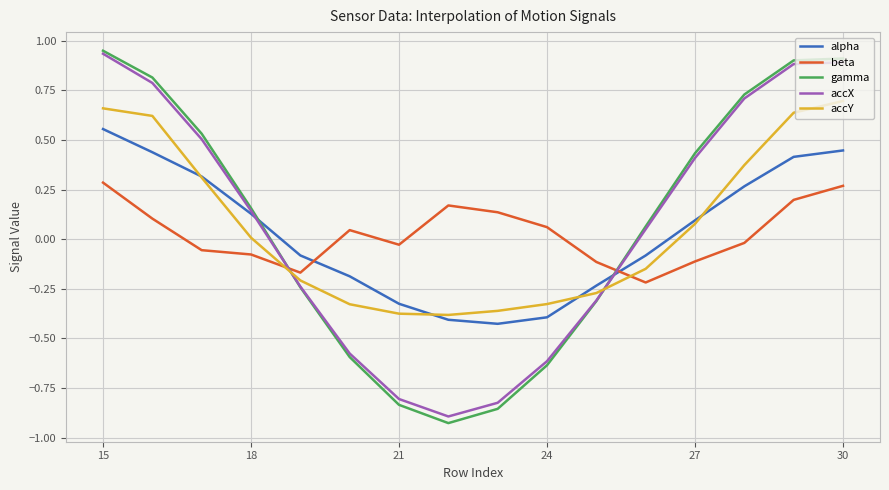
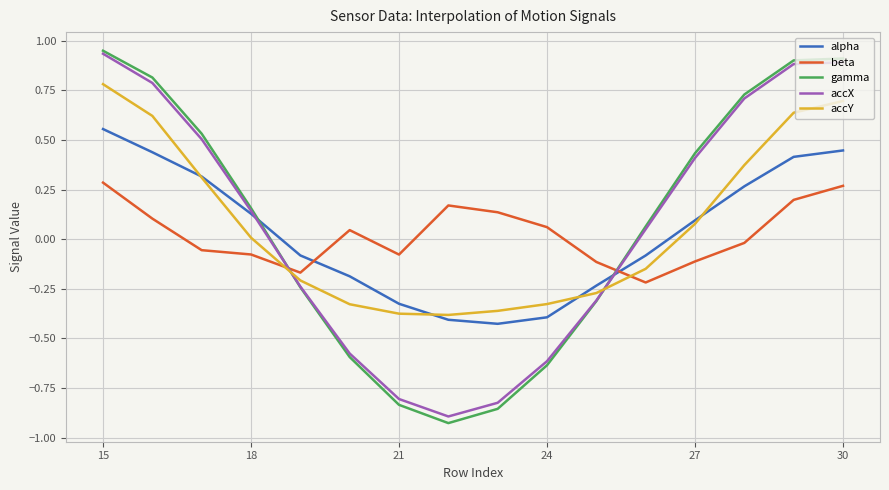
  {
    "alpha": {
      "15": 0.56,
      "18": 0.13,
      "21": -0.33,
      "24": -0.39,
      "27": 0.10,
      "30": 0.45
    },
    "beta": {
      "15": 0.29,
      "18": -0.08,
-     "21": -0.03,
+     "21": -0.08,
      "24": 0.06,
      "27": -0.11,
      "30": 0.27
    },
    "gamma": {
      "15": 0.95,
      "18": 0.16,
      "21": -0.83,
      "24": -0.64,
      "27": 0.43
    },
    "accX": {
      "15": 0.93,
      "18": 0.14,
      "21": -0.81,
      "24": -0.61,
      "27": 0.41
    },
    "accY": {
-     "15": 0.66,
+     "15": 0.78,
      "18": 0.01,
      "21": -0.38,
      "24": -0.33,
      "27": 0.08
    }
  }
